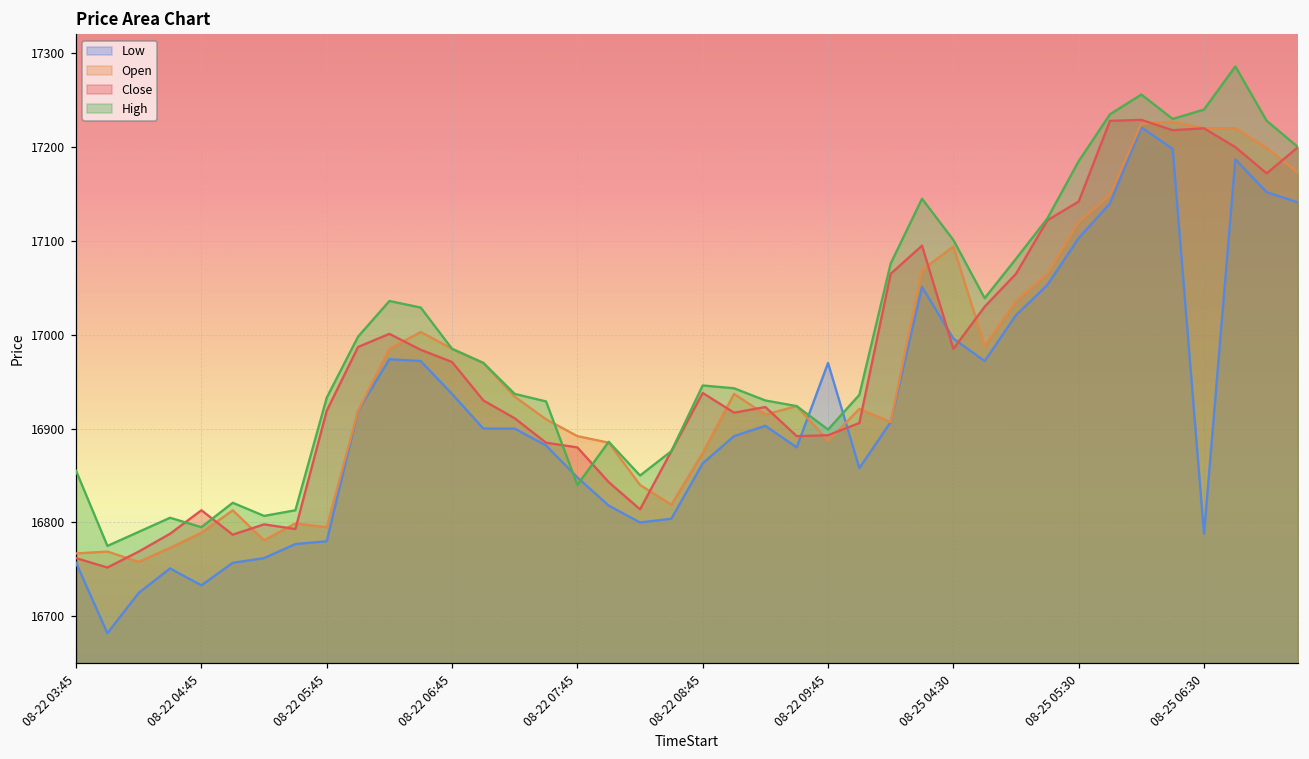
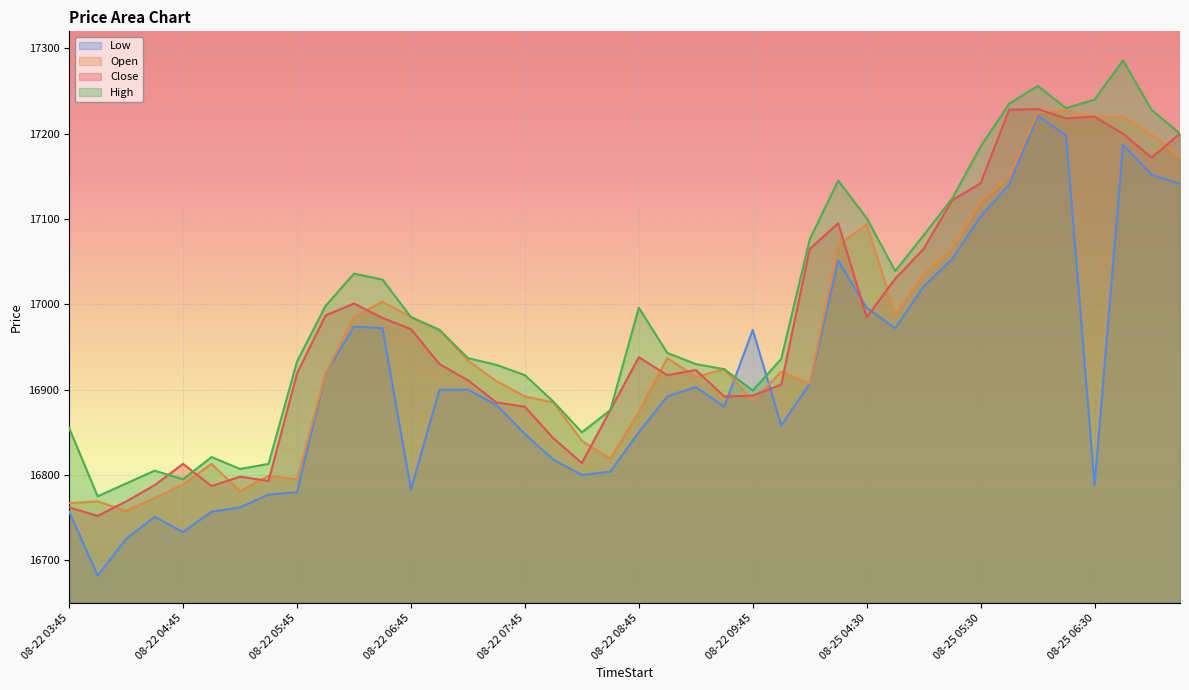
  {
    "Low": {
      "08-22 03:45": 16760,
      "08-22 04:45": 16730,
      "08-22 05:45": 16780,
-     "08-22 06:45": 16940,
+     "08-22 06:45": 16780,
      "08-22 07:45": 16850,
-     "08-22 08:45": 16860,
+     "08-22 08:45": 16850,
      "08-22 09:45": 16970,
      "08-25 04:30": 17000,
      "08-25 05:30": 17100,
      "08-25 06:30": 16790
    },
    "High": {
      "08-22 03:45": 16860,
      "08-22 04:45": 16800,
      "08-22 05:45": 16930,
-     "08-22 07:45": 16840,
-     "08-22 08:45": 16950,
+     "08-22 07:45": 16920,
+     "08-22 08:45": 17000,
      "08-22 09:45": 16900,
      "08-25 04:30": 17100,
      "08-25 05:30": 17190,
      "08-25 06:30": 17240
    }
  }
